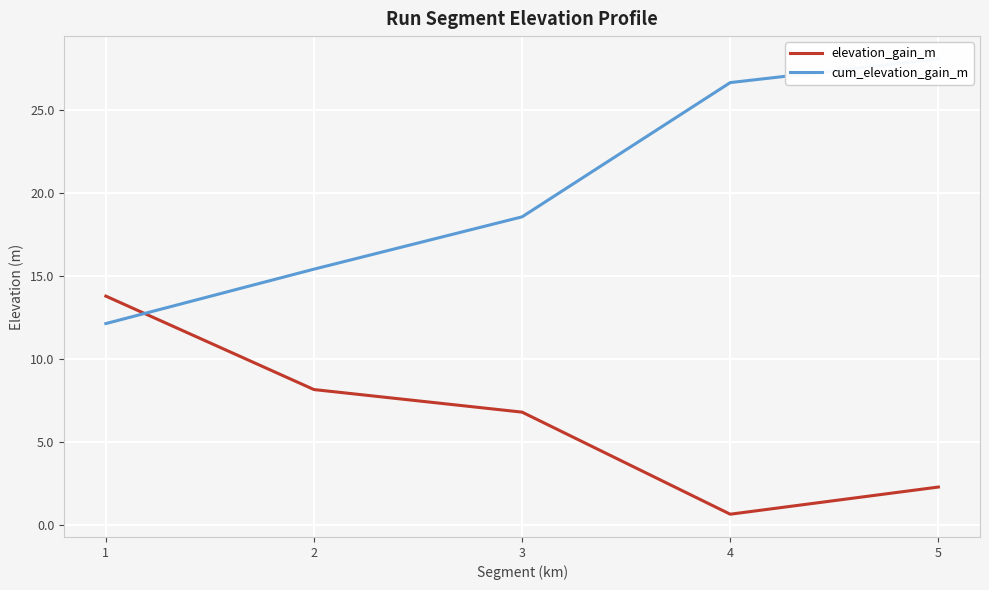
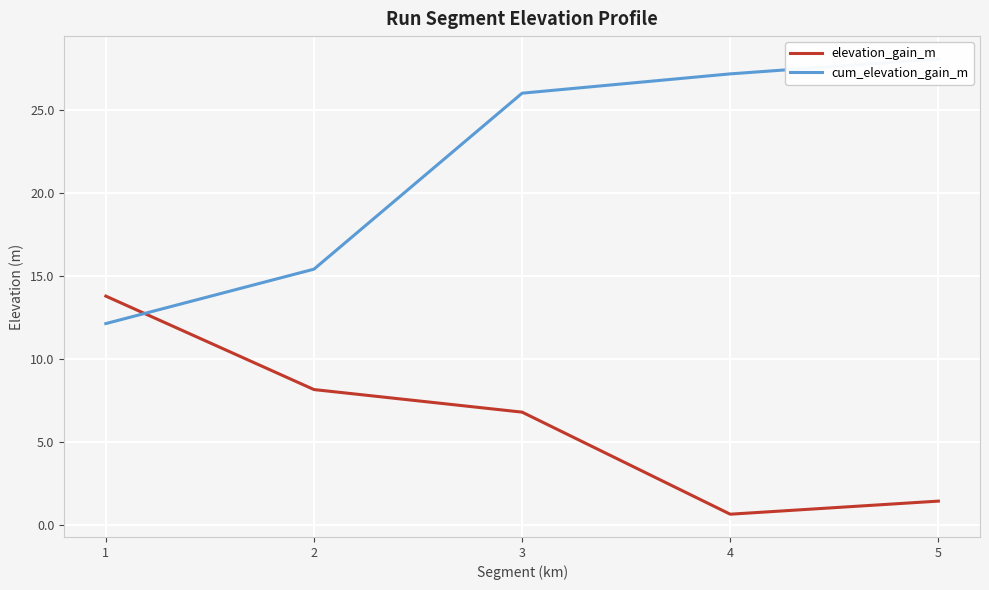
  {
    "elevation_gain_m": {
      "1": 13.8,
      "2": 8.2,
      "3": 6.8,
      "4": 0.6,
-     "5": 2.3
+     "5": 1.4
    },
    "cum_elevation_gain_m": {
      "1": 12.1,
      "2": 15.4,
-     "3": 18.6,
-     "4": 26.7
+     "3": 26.0,
+     "4": 27.2
    }
  }
